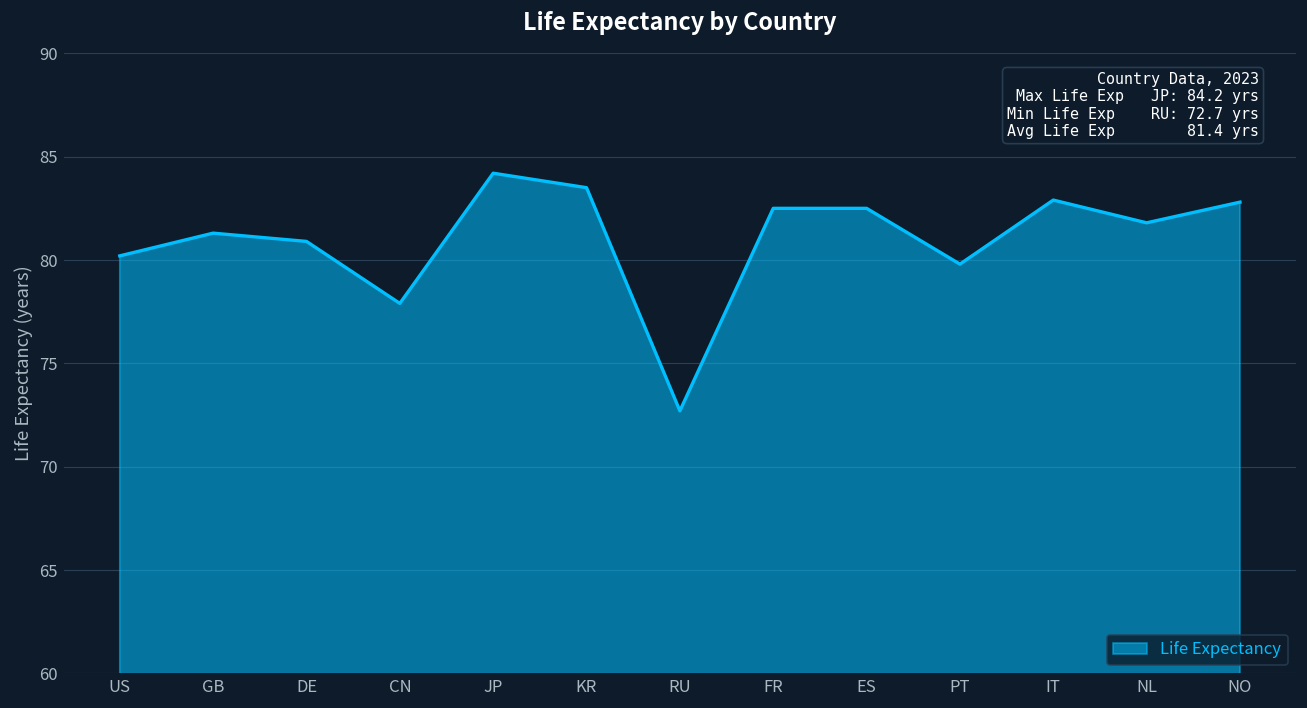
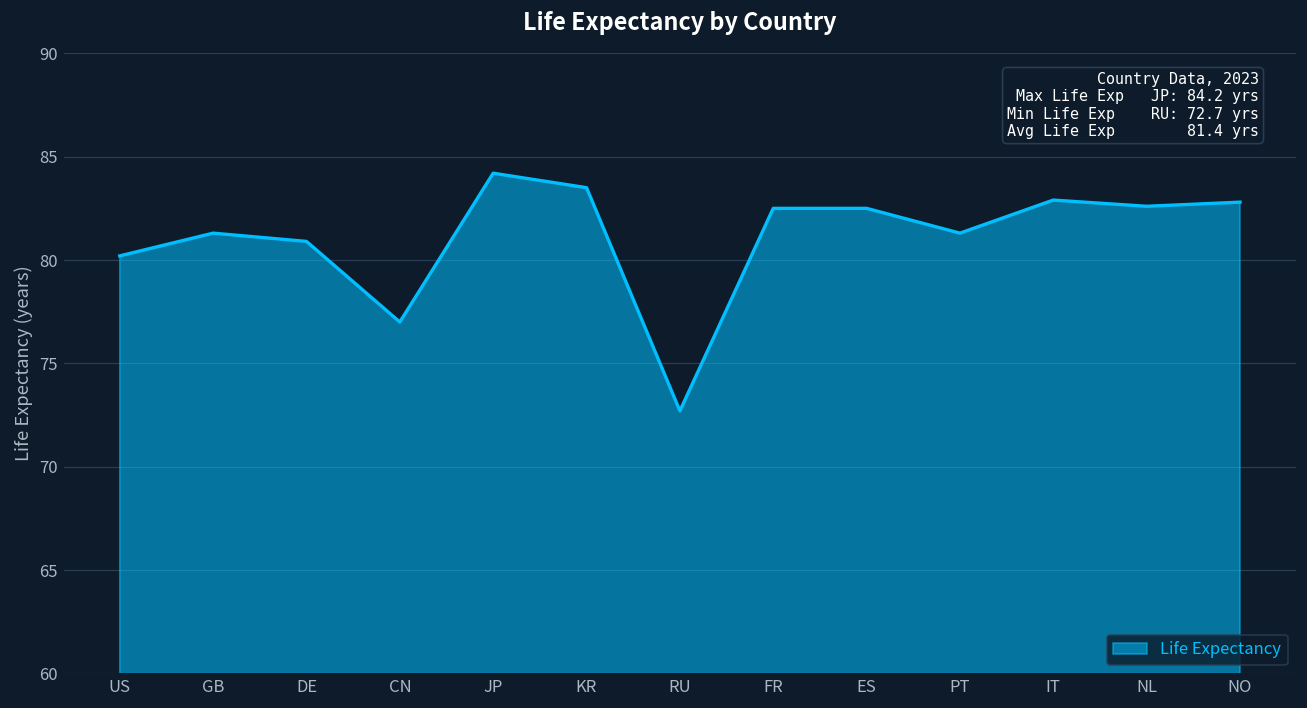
  {
    "US": 80.2,
    "GB": 81.3,
    "DE": 80.9,
-   "CN": 77.9,
+   "CN": 77.0,
    "JP": 84.2,
    "KR": 83.5,
    "RU": 72.7,
    "FR": 82.5,
    "ES": 82.5,
-   "PT": 79.8,
+   "PT": 81.3,
    "IT": 82.9,
-   "NL": 81.8,
+   "NL": 82.6,
    "NO": 82.8
  }
